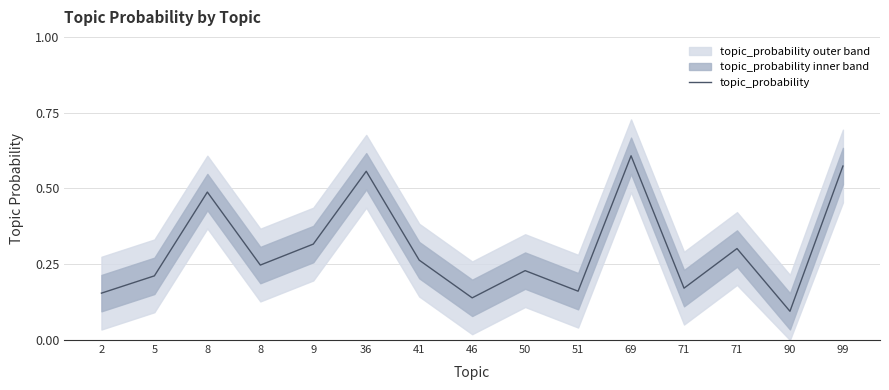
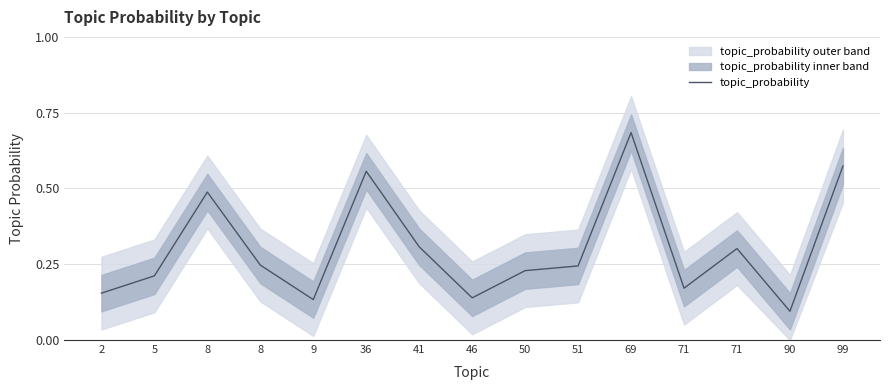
  {
    "topic_probability": {
      "2": 0.15,
      "5": 0.21,
-     "9": 0.32,
+     "9": 0.13,
      "36": 0.56,
-     "41": 0.26,
+     "41": 0.31,
      "46": 0.14,
      "50": 0.23,
-     "51": 0.16,
-     "69": 0.61,
+     "51": 0.24,
+     "69": 0.68,
      "90": 0.09,
      "99": 0.57
    },
    "topic_probability outer band": {
      "90": 0.21
    }
  }
